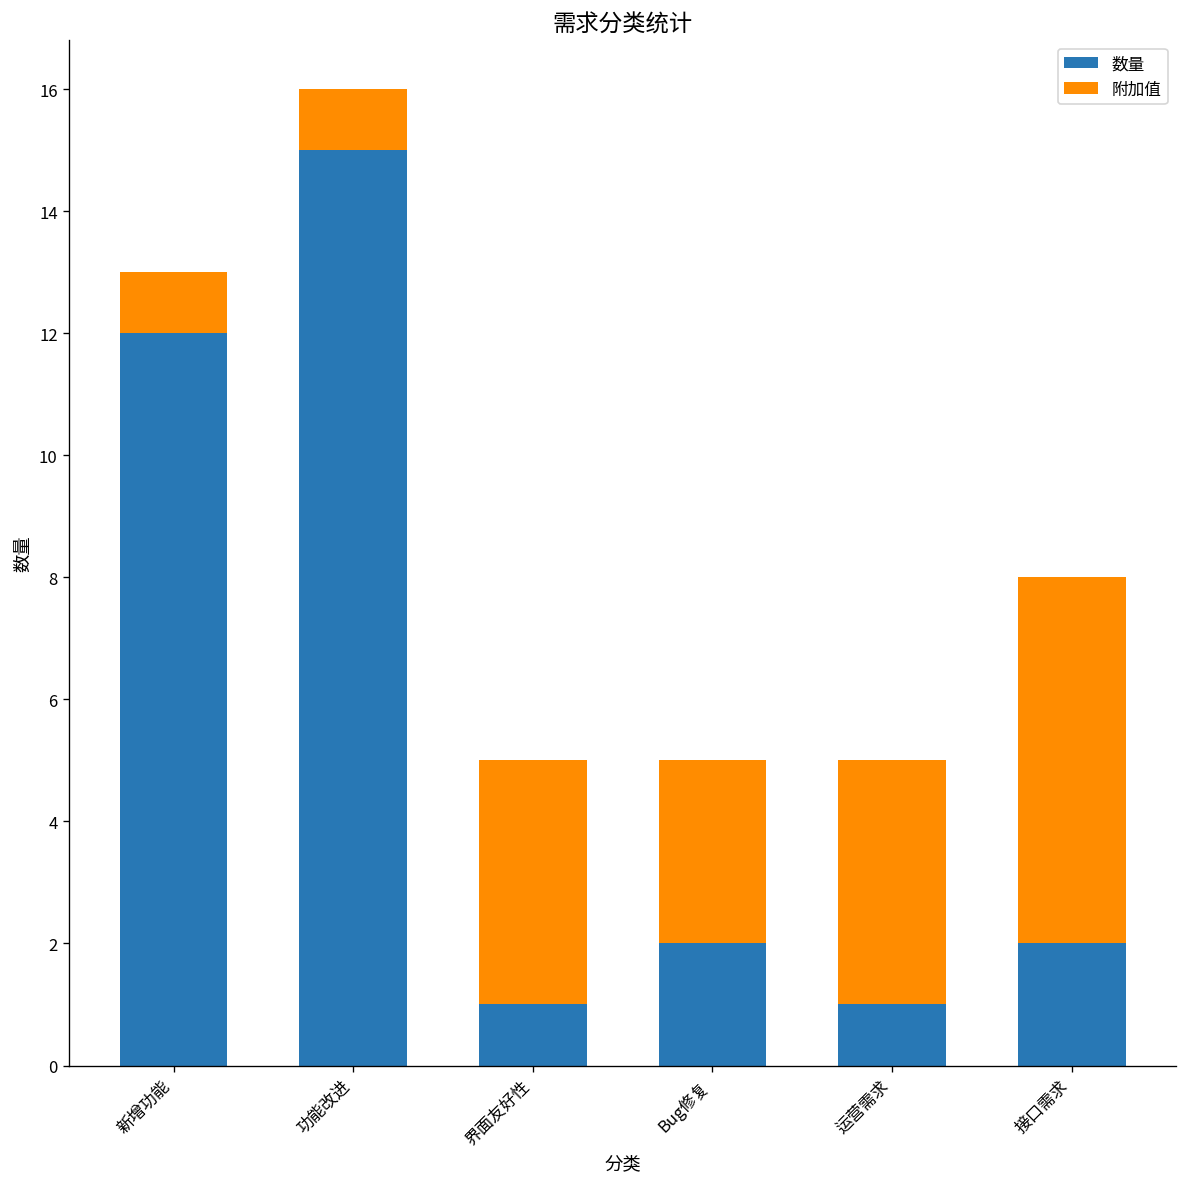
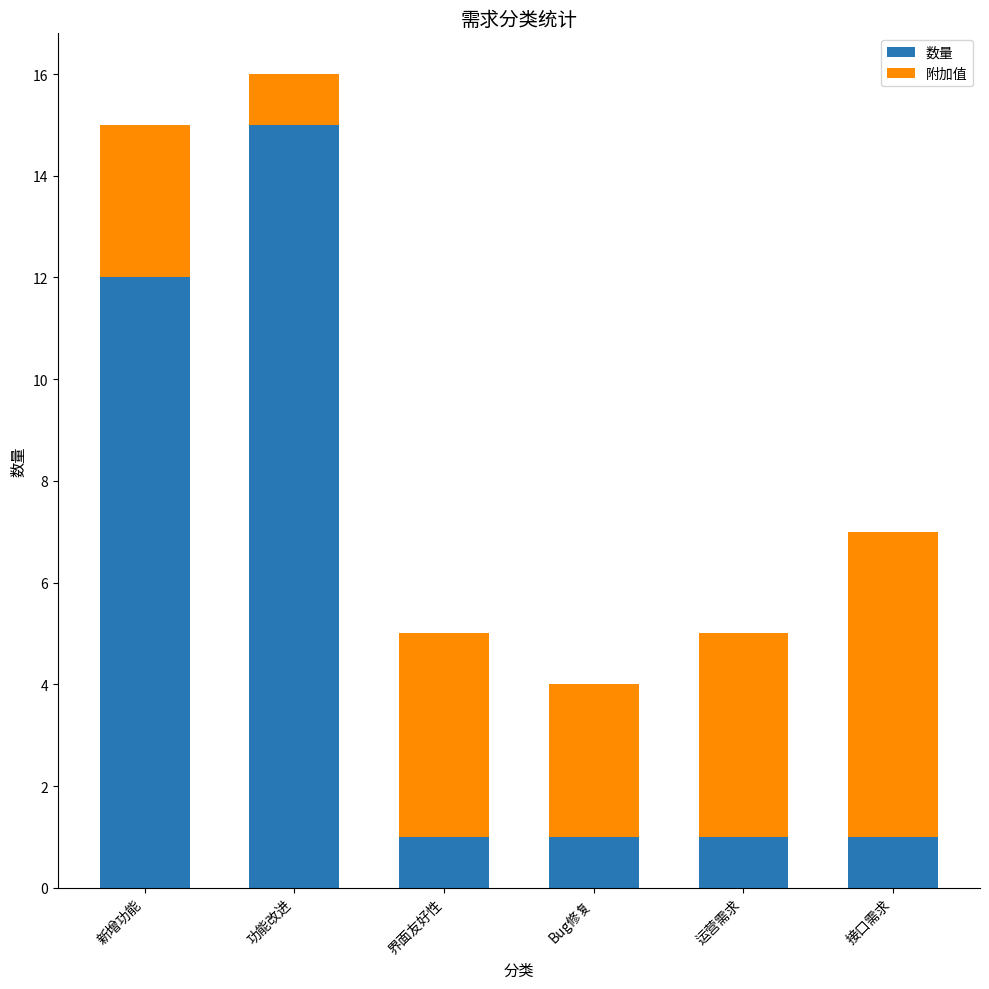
  {
    "数量": {
      "新增功能": 12,
      "功能改进": 15,
      "界面友好性": 1,
-     "Bug修复": 2,
+     "Bug修复": 1,
      "运营需求": 1,
-     "接口需求": 2
+     "接口需求": 1
    },
    "附加值": {
-     "新增功能": 1,
+     "新增功能": 3,
      "功能改进": 1,
      "界面友好性": 4,
      "Bug修复": 3,
      "运营需求": 4,
      "接口需求": 6
    }
  }
